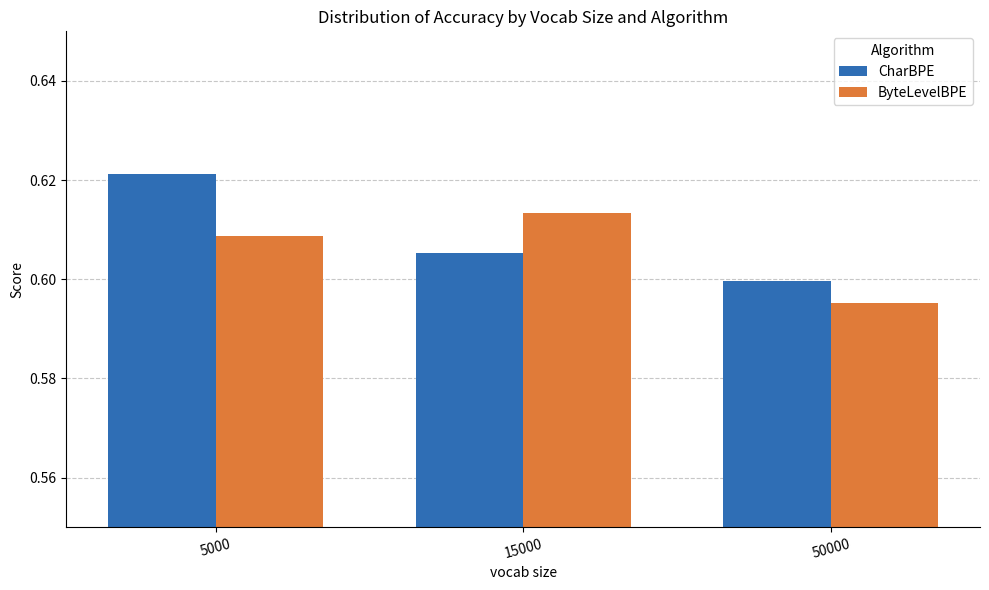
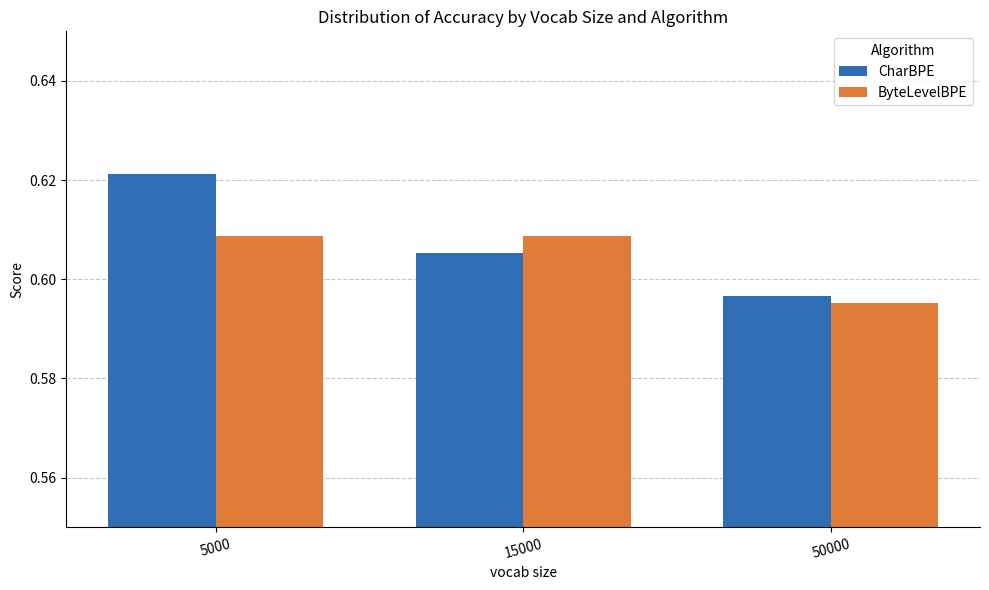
  {
    "CharBPE": {
      "5000": 0.621,
      "15000": 0.605,
-     "50000": 0.600
+     "50000": 0.597
    },
    "ByteLevelBPE": {
      "5000": 0.609,
-     "15000": 0.613,
+     "15000": 0.609,
      "50000": 0.595
    }
  }
